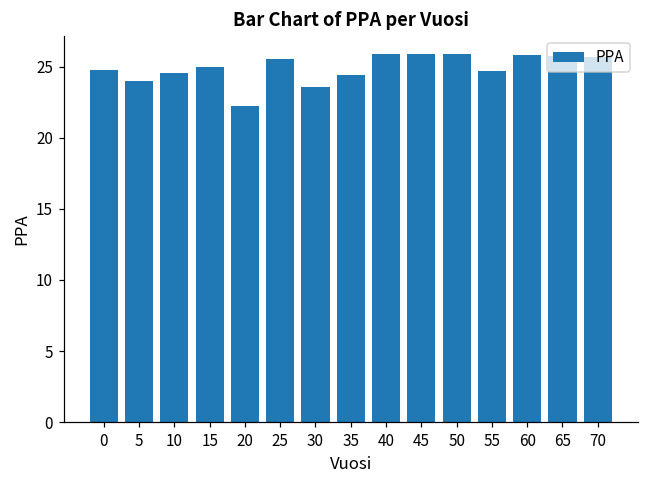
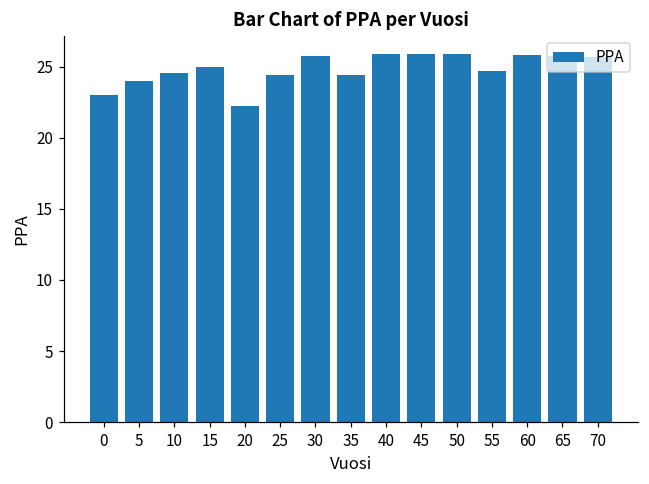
  {
-   "0": 24.7,
+   "0": 23.0,
    "5": 24.0,
    "10": 24.6,
    "15": 25.0,
    "20": 22.2,
-   "25": 25.6,
-   "30": 23.6,
+   "25": 24.4,
+   "30": 25.7,
    "35": 24.5,
    "40": 25.9,
    "45": 25.9,
    "50": 25.9,
    "55": 24.7,
    "60": 25.8
  }
